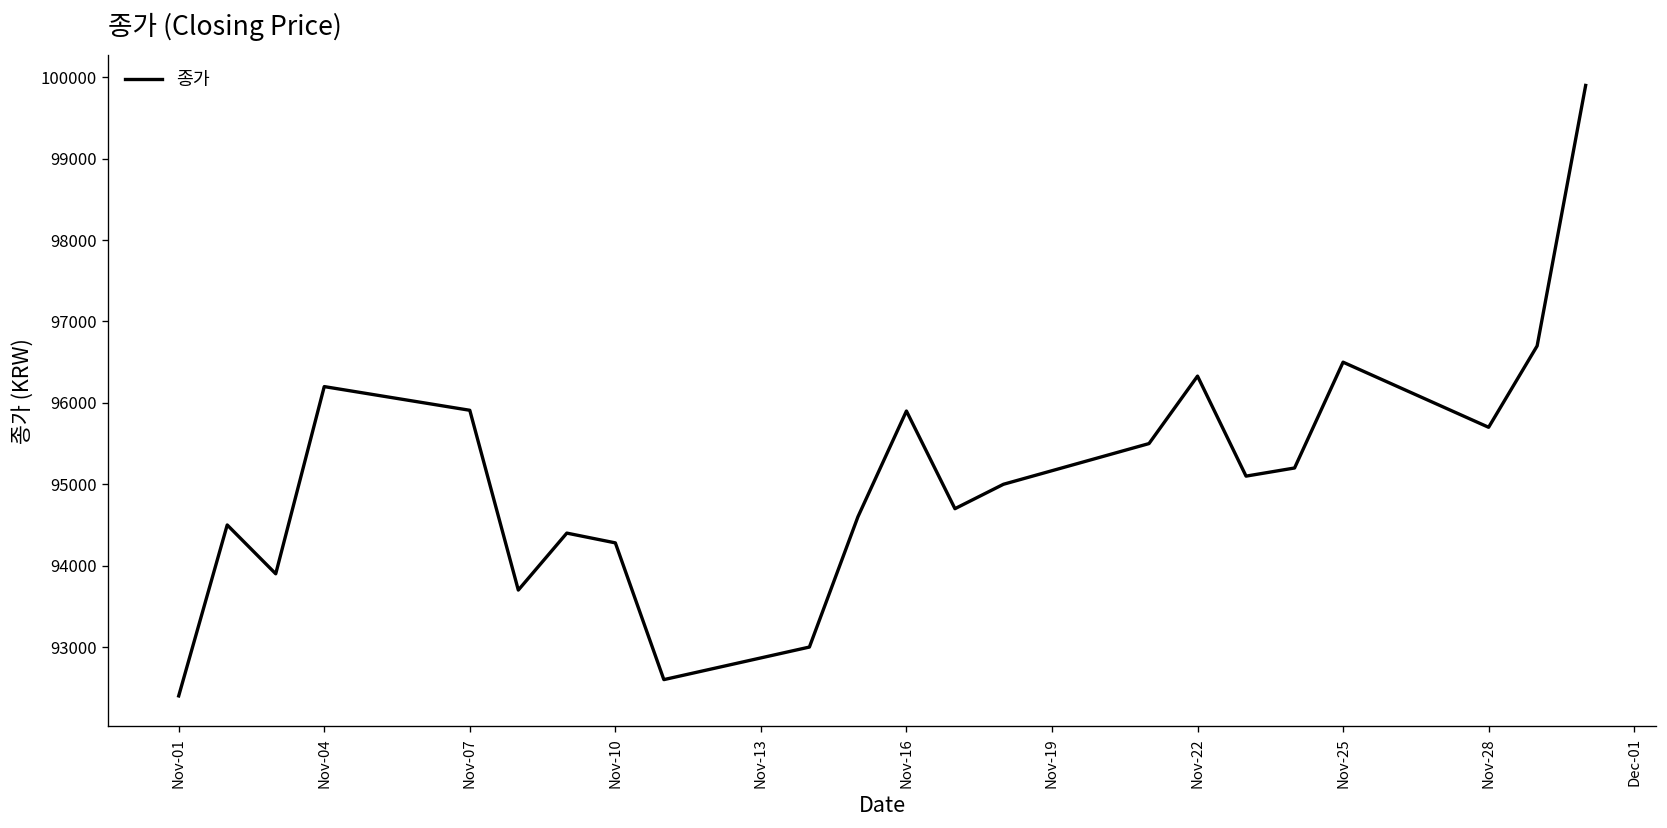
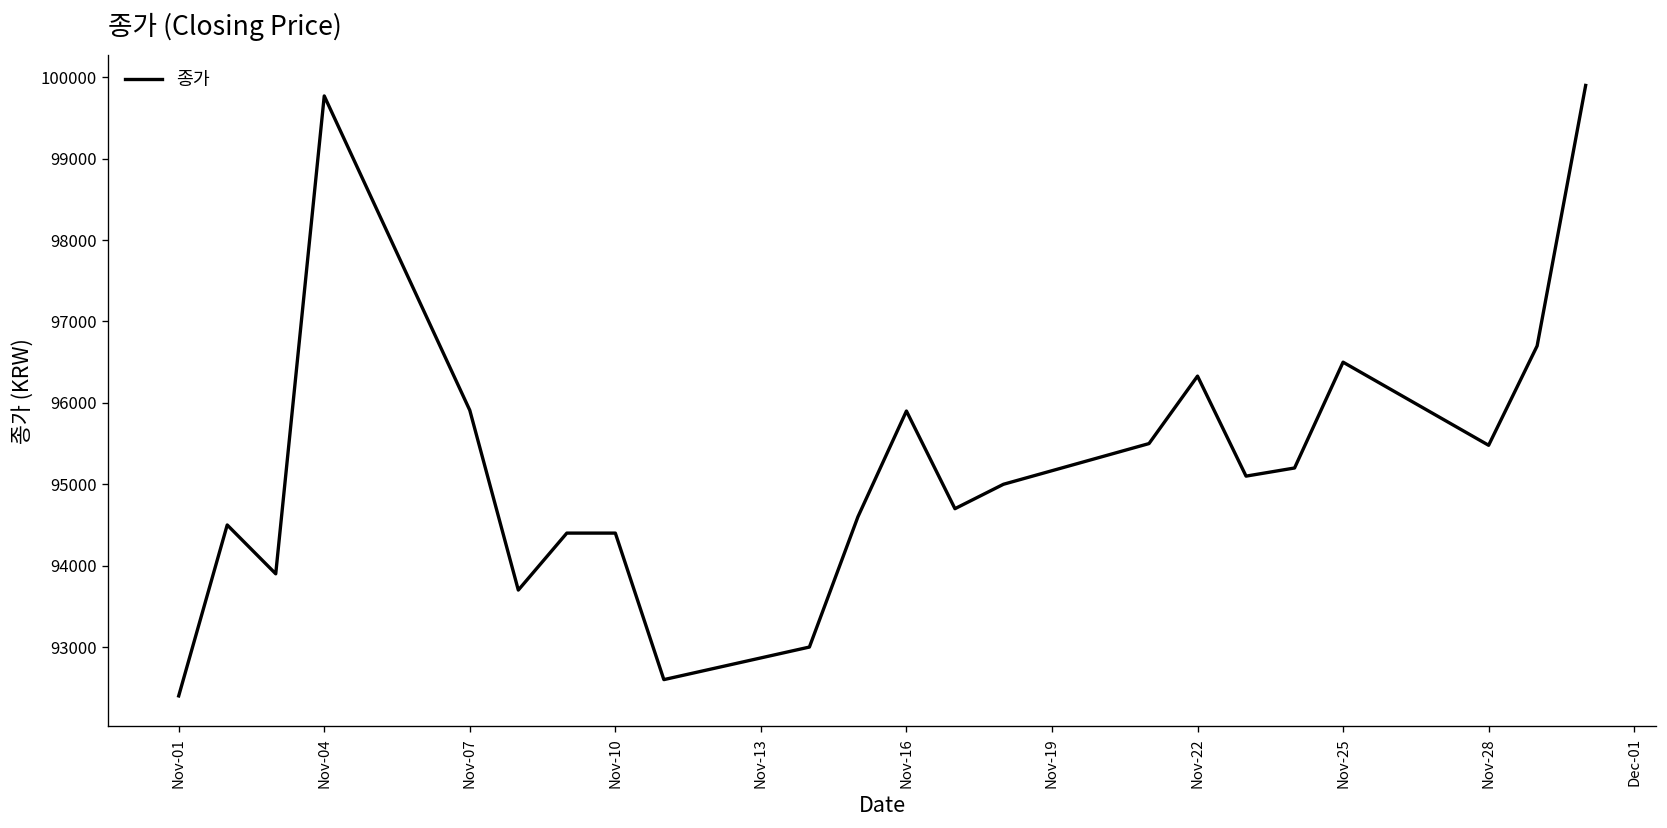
  {
    "Nov-01": 92400,
-   "Nov-04": 96200,
+   "Nov-04": 99800,
    "Nov-07": 95900,
-   "Nov-10": 94300,
+   "Nov-10": 94400,
    "Nov-16": 95900,
    "Nov-22": 96300,
    "Nov-25": 96500,
-   "Nov-28": 95700
+   "Nov-28": 95500
  }
